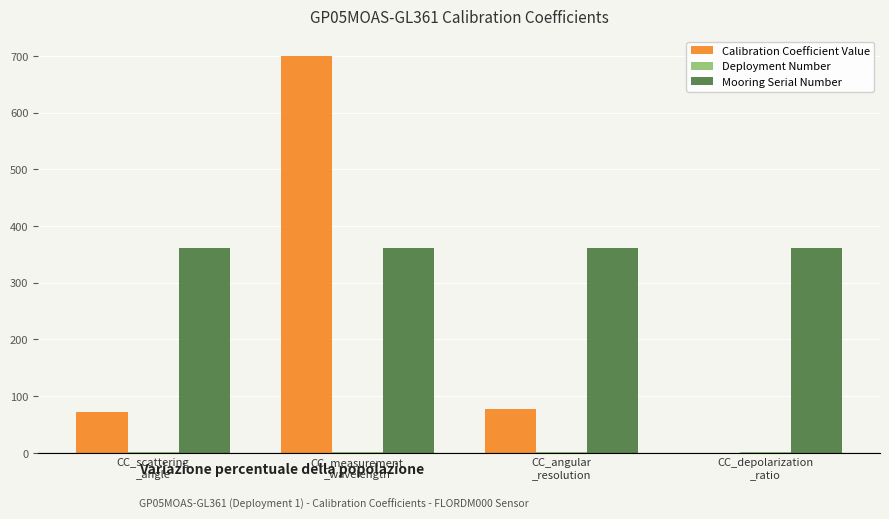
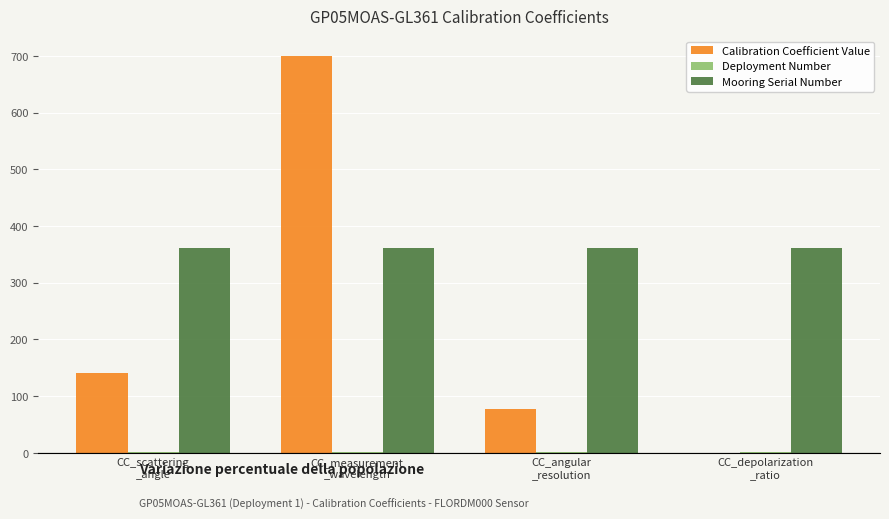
  {
    "Calibration Coefficient Value": {
-     "CC_scattering _angle": 70,
+     "CC_scattering _angle": 140,
      "CC_measurement _wavelength": 700,
      "CC_angular _resolution": 80
    },
    "Mooring Serial Number": {
      "CC_scattering _angle": 360,
      "CC_measurement _wavelength": 360,
      "CC_angular _resolution": 360,
      "CC_depolarization _ratio": 360
    }
  }
